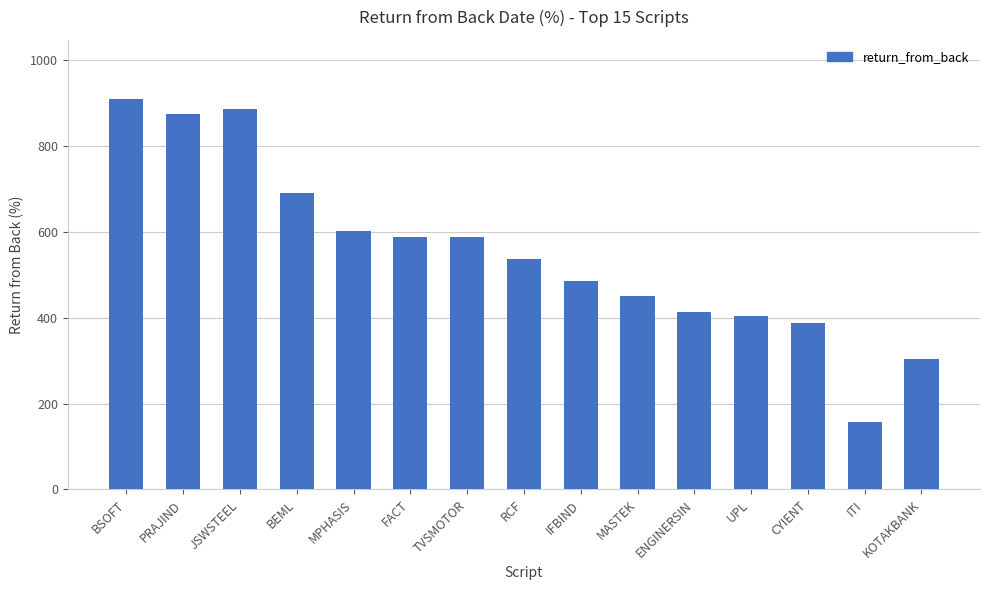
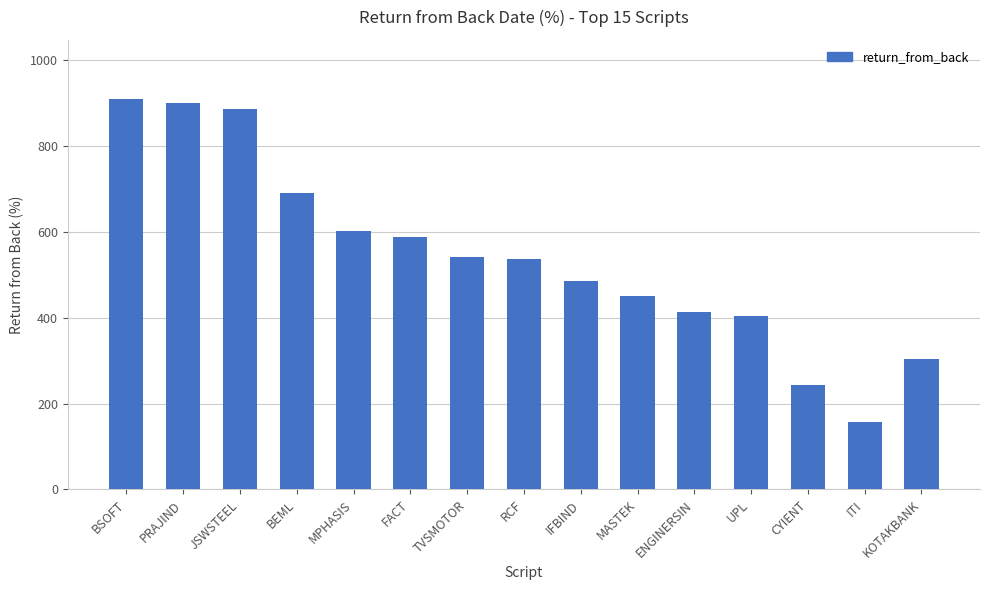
  {
    "BSOFT": 910,
-   "PRAJIND": 880,
+   "PRAJIND": 900,
    "JSWSTEEL": 890,
    "BEML": 690,
    "MPHASIS": 600,
    "FACT": 590,
-   "TVSMOTOR": 590,
+   "TVSMOTOR": 540,
    "RCF": 540,
    "IFBIND": 490,
    "MASTEK": 450,
    "ENGINERSIN": 410,
    "UPL": 410,
-   "CYIENT": 390,
+   "CYIENT": 240,
    "ITI": 160,
    "KOTAKBANK": 310
  }
